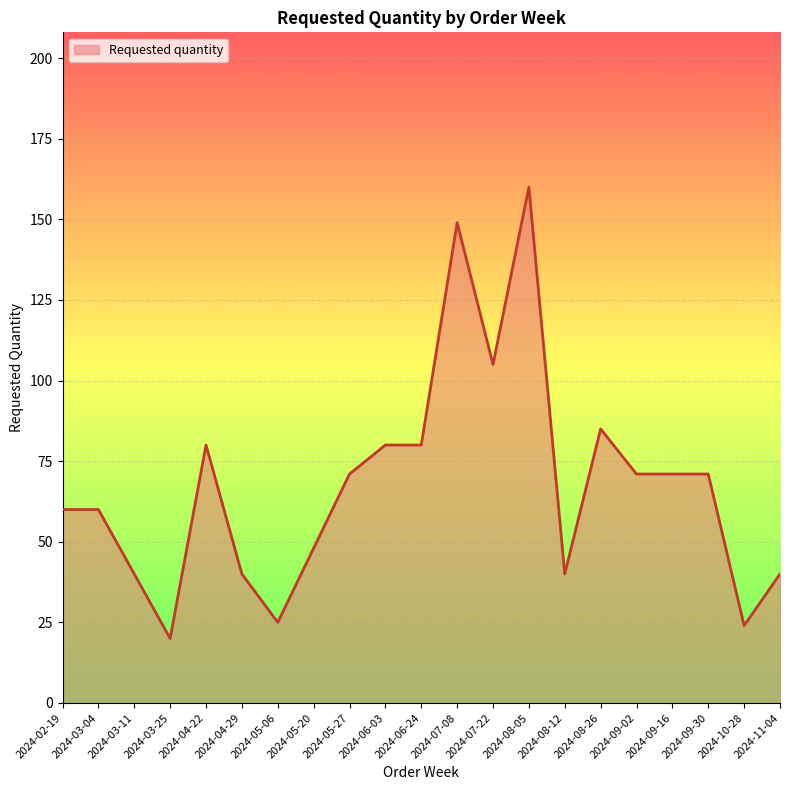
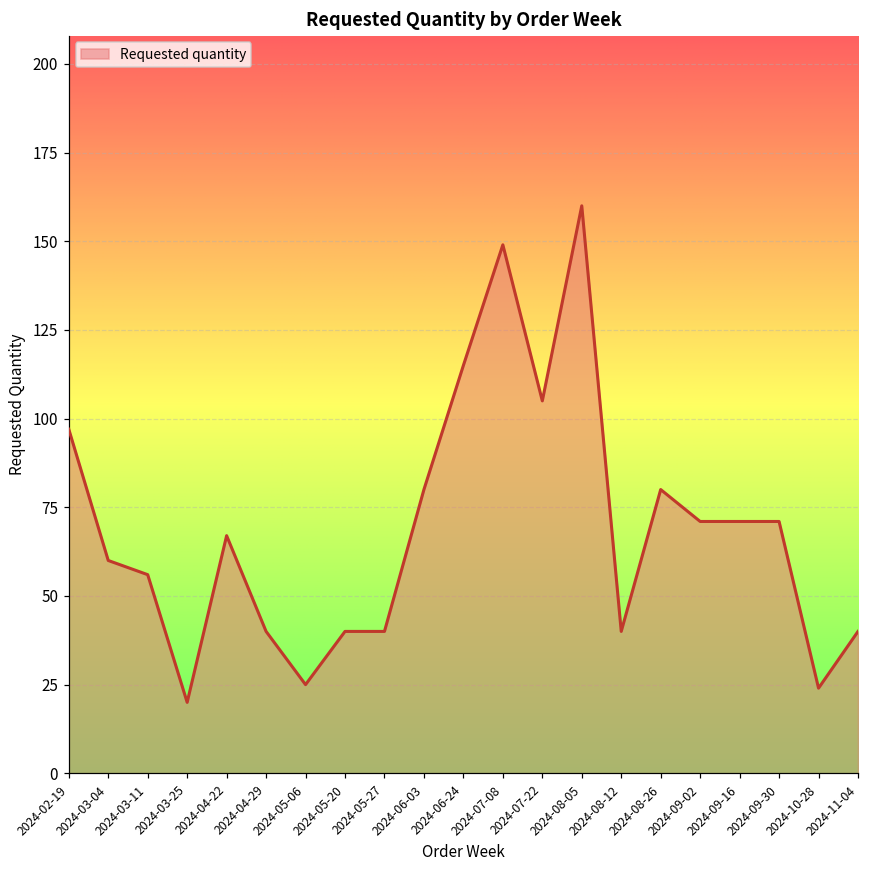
  {
-   "2024-02-19": 60,
+   "2024-02-19": 97,
    "2024-03-04": 60,
-   "2024-03-11": 40,
+   "2024-03-11": 56,
    "2024-03-25": 20,
-   "2024-04-22": 80,
+   "2024-04-22": 67,
    "2024-04-29": 40,
    "2024-05-06": 25,
-   "2024-05-20": 48,
-   "2024-05-27": 71,
+   "2024-05-20": 40,
+   "2024-05-27": 40,
    "2024-06-03": 80,
-   "2024-06-24": 80,
+   "2024-06-24": 115,
    "2024-07-08": 149,
    "2024-07-22": 105,
    "2024-08-05": 160,
    "2024-08-12": 40,
-   "2024-08-26": 85,
+   "2024-08-26": 80,
    "2024-09-02": 71,
    "2024-09-16": 71,
    "2024-09-30": 71,
    "2024-10-28": 24,
    "2024-11-04": 40
  }
